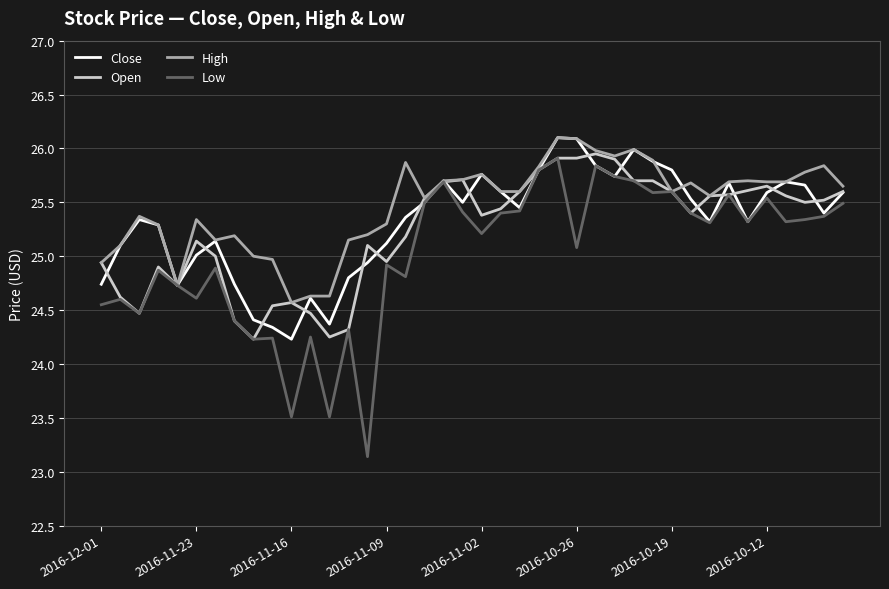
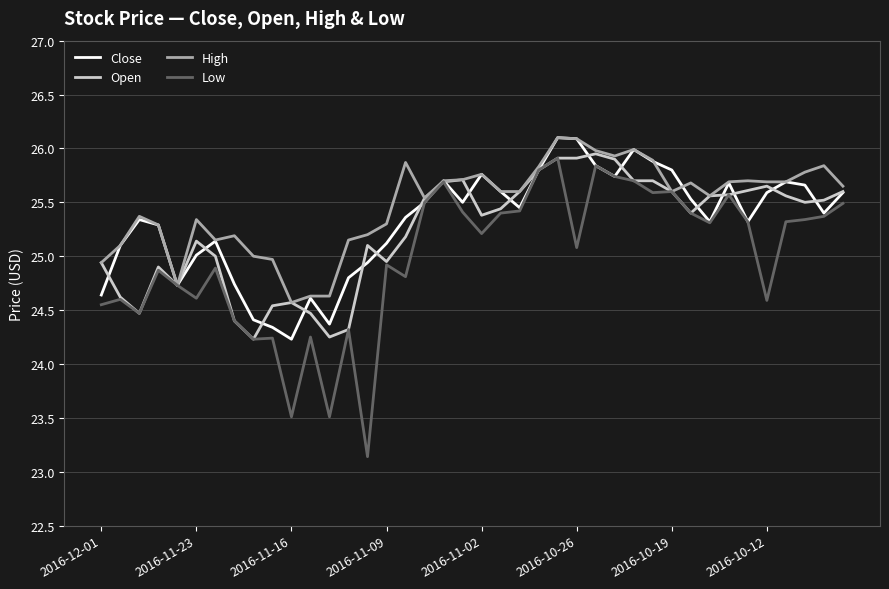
  {
    "Close": {
-     "2016-12-01": 24.74,
+     "2016-12-01": 24.64,
      "2016-11-23": 25.01,
      "2016-11-16": 24.23,
      "2016-11-09": 25.12,
      "2016-10-19": 25.80,
      "2016-10-12": 25.59
    },
    "Low": {
      "2016-12-01": 24.55,
      "2016-11-23": 24.61,
      "2016-11-16": 23.51,
      "2016-11-09": 24.92,
      "2016-11-02": 25.21,
      "2016-10-26": 25.08,
-     "2016-10-12": 25.54
+     "2016-10-12": 24.59
    }
  }
